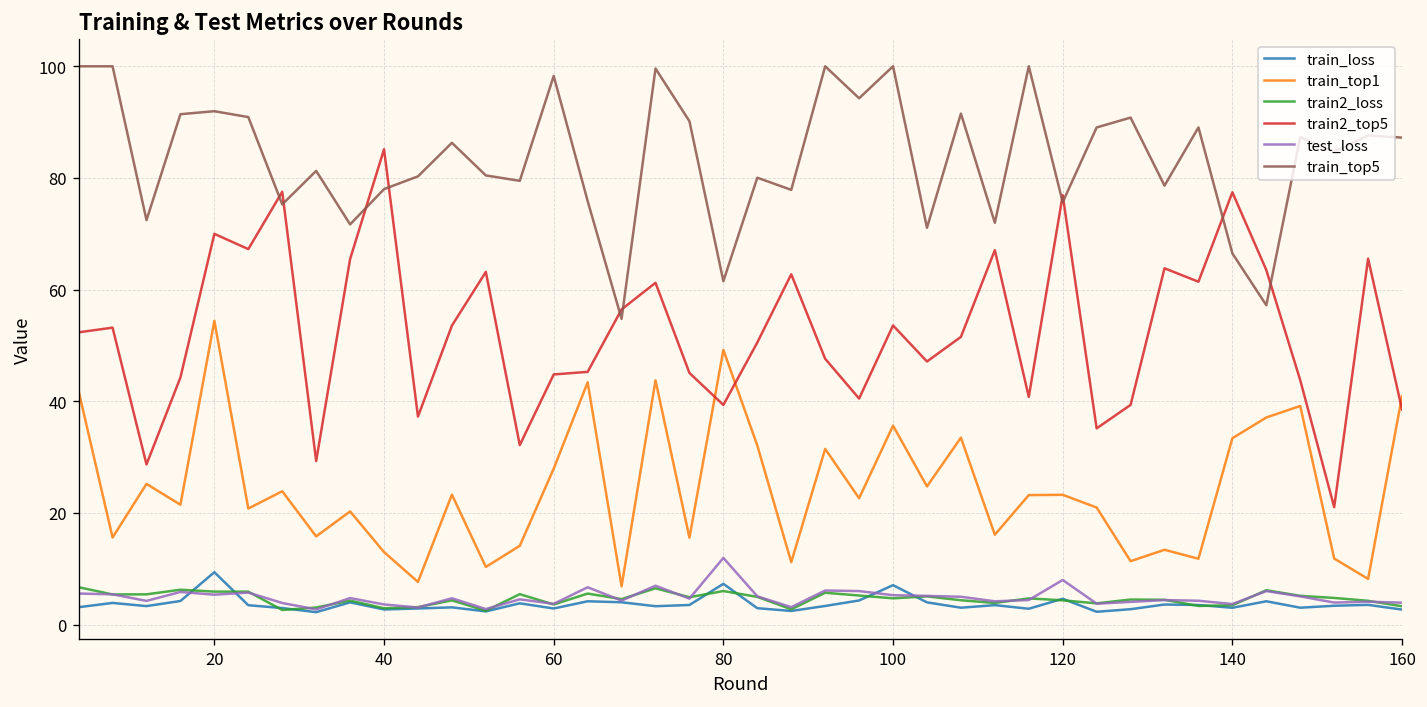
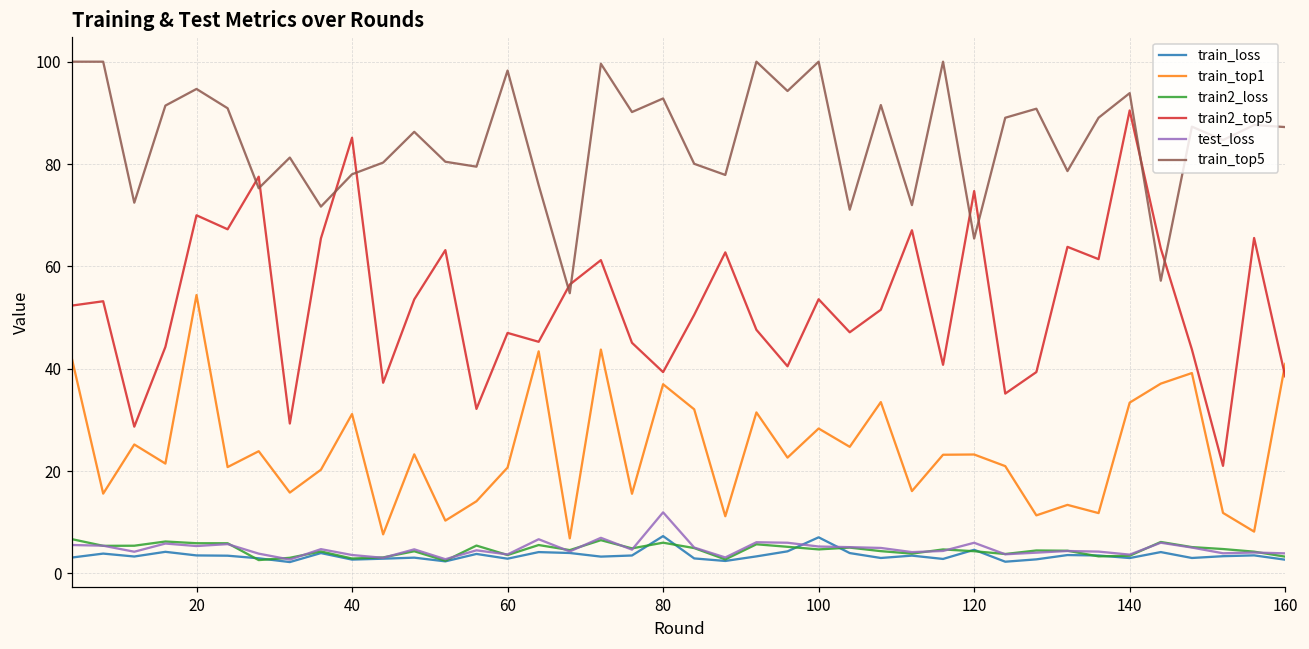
  {
    "train_loss": {
-     "20": 9,
+     "20": 4,
      "60": 3,
      "80": 7,
      "100": 7,
      "160": 3
    },
    "train_top1": {
      "20": 54,
-     "40": 13,
-     "60": 28,
-     "80": 49,
-     "100": 36,
+     "40": 31,
+     "60": 21,
+     "80": 37,
+     "100": 28,
      "120": 23,
      "140": 33,
      "160": 41
    },
    "train2_loss": {
      "20": 6,
      "80": 6,
      "100": 5,
      "160": 3
    },
    "train2_top5": {
      "20": 70,
      "40": 85,
-     "60": 45,
+     "60": 47,
      "80": 39,
      "100": 54,
-     "120": 77,
-     "140": 77,
+     "120": 75,
+     "140": 90,
      "160": 38
    },
    "test_loss": {
      "20": 5,
      "40": 4,
      "80": 12,
      "100": 5,
-     "120": 8,
+     "120": 6,
      "160": 4
    },
    "train_top5": {
-     "20": 92,
+     "20": 95,
      "40": 78,
      "60": 98,
-     "80": 62,
+     "80": 93,
      "100": 100,
-     "120": 76,
-     "140": 66,
+     "120": 65,
+     "140": 94,
      "160": 87
    }
  }
